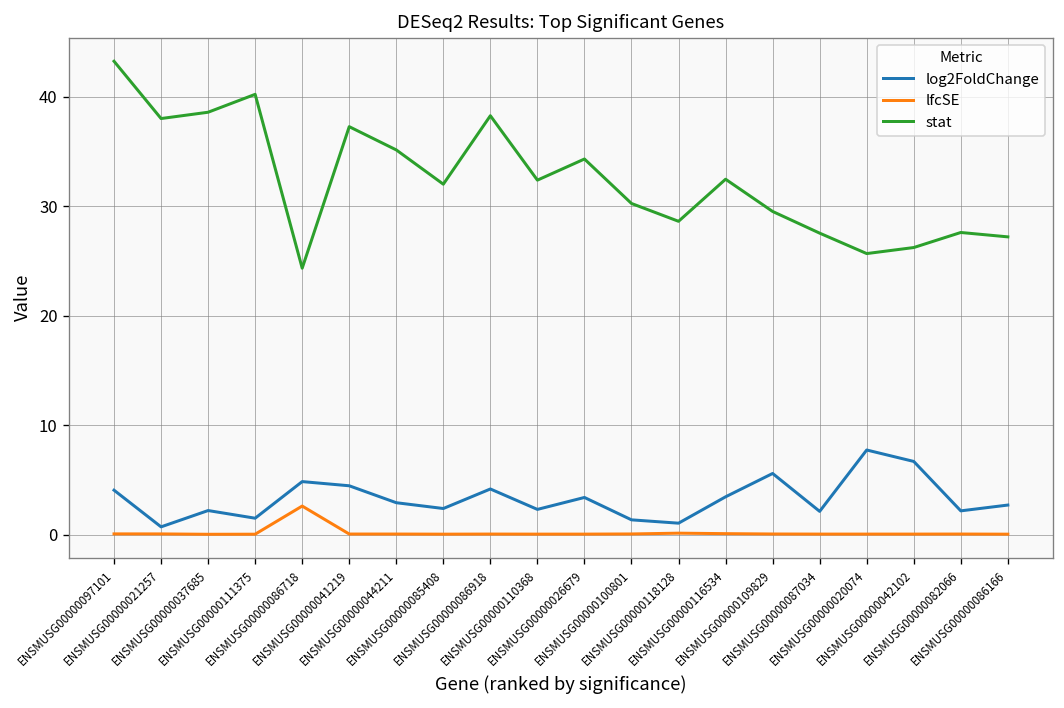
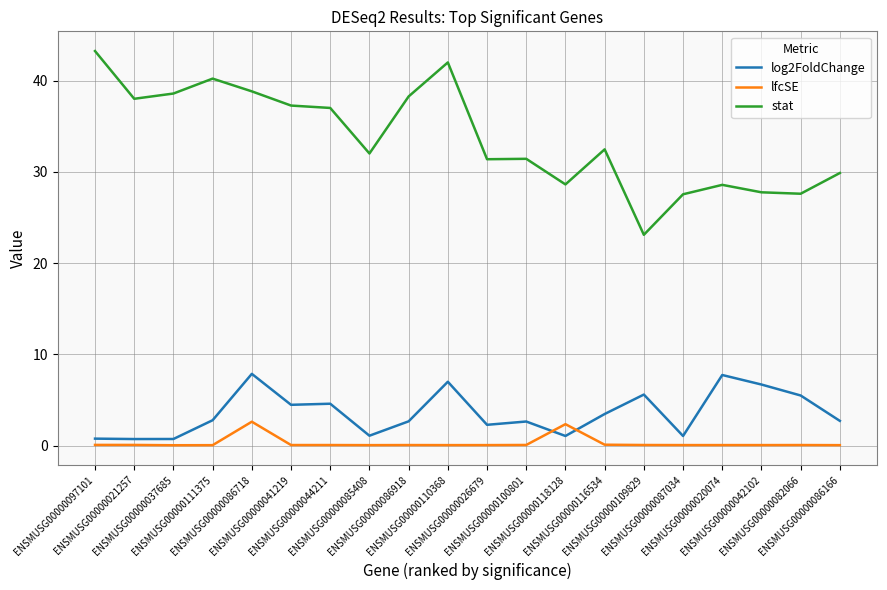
  {
    "log2FoldChange": {
-     "ENSMUSG00000097101": 4,
+     "ENSMUSG00000097101": 1,
      "ENSMUSG00000021257": 1,
-     "ENSMUSG00000037685": 2,
-     "ENSMUSG00000111375": 2,
-     "ENSMUSG00000086718": 5,
+     "ENSMUSG00000037685": 1,
+     "ENSMUSG00000111375": 3,
+     "ENSMUSG00000086718": 8,
      "ENSMUSG00000041219": 4,
-     "ENSMUSG00000044211": 3,
-     "ENSMUSG00000085408": 2,
-     "ENSMUSG00000086918": 4,
-     "ENSMUSG00000110368": 2,
-     "ENSMUSG00000026679": 3,
-     "ENSMUSG00000100801": 1,
+     "ENSMUSG00000044211": 5,
+     "ENSMUSG00000085408": 1,
+     "ENSMUSG00000086918": 3,
+     "ENSMUSG00000110368": 7,
+     "ENSMUSG00000026679": 2,
+     "ENSMUSG00000100801": 3,
      "ENSMUSG00000118128": 1,
      "ENSMUSG00000116534": 3,
      "ENSMUSG00000109829": 6,
-     "ENSMUSG00000087034": 2,
+     "ENSMUSG00000087034": 1,
      "ENSMUSG00000020074": 8,
      "ENSMUSG00000042102": 7,
-     "ENSMUSG00000082066": 2,
+     "ENSMUSG00000082066": 6,
      "ENSMUSG00000086166": 3
    },
    "lfcSE": {
      "ENSMUSG00000097101": 0,
      "ENSMUSG00000021257": 0,
      "ENSMUSG00000037685": 0,
      "ENSMUSG00000111375": 0,
      "ENSMUSG00000086718": 3,
      "ENSMUSG00000041219": 0,
      "ENSMUSG00000044211": 0,
      "ENSMUSG00000085408": 0,
      "ENSMUSG00000086918": 0,
      "ENSMUSG00000110368": 0,
      "ENSMUSG00000026679": 0,
      "ENSMUSG00000100801": 0,
-     "ENSMUSG00000118128": 0,
+     "ENSMUSG00000118128": 2,
      "ENSMUSG00000116534": 0,
      "ENSMUSG00000109829": 0,
      "ENSMUSG00000087034": 0,
      "ENSMUSG00000020074": 0,
      "ENSMUSG00000042102": 0,
      "ENSMUSG00000082066": 0,
      "ENSMUSG00000086166": 0
    },
    "stat": {
      "ENSMUSG00000097101": 43,
      "ENSMUSG00000021257": 38,
      "ENSMUSG00000037685": 39,
      "ENSMUSG00000111375": 40,
-     "ENSMUSG00000086718": 24,
+     "ENSMUSG00000086718": 39,
      "ENSMUSG00000041219": 37,
-     "ENSMUSG00000044211": 35,
+     "ENSMUSG00000044211": 37,
      "ENSMUSG00000085408": 32,
      "ENSMUSG00000086918": 38,
-     "ENSMUSG00000110368": 32,
-     "ENSMUSG00000026679": 34,
-     "ENSMUSG00000100801": 30,
+     "ENSMUSG00000110368": 42,
+     "ENSMUSG00000026679": 31,
+     "ENSMUSG00000100801": 31,
      "ENSMUSG00000118128": 29,
      "ENSMUSG00000116534": 32,
-     "ENSMUSG00000109829": 30,
+     "ENSMUSG00000109829": 23,
      "ENSMUSG00000087034": 28,
-     "ENSMUSG00000020074": 26,
-     "ENSMUSG00000042102": 26,
+     "ENSMUSG00000020074": 29,
+     "ENSMUSG00000042102": 28,
      "ENSMUSG00000082066": 28,
-     "ENSMUSG00000086166": 27
+     "ENSMUSG00000086166": 30
    }
  }
